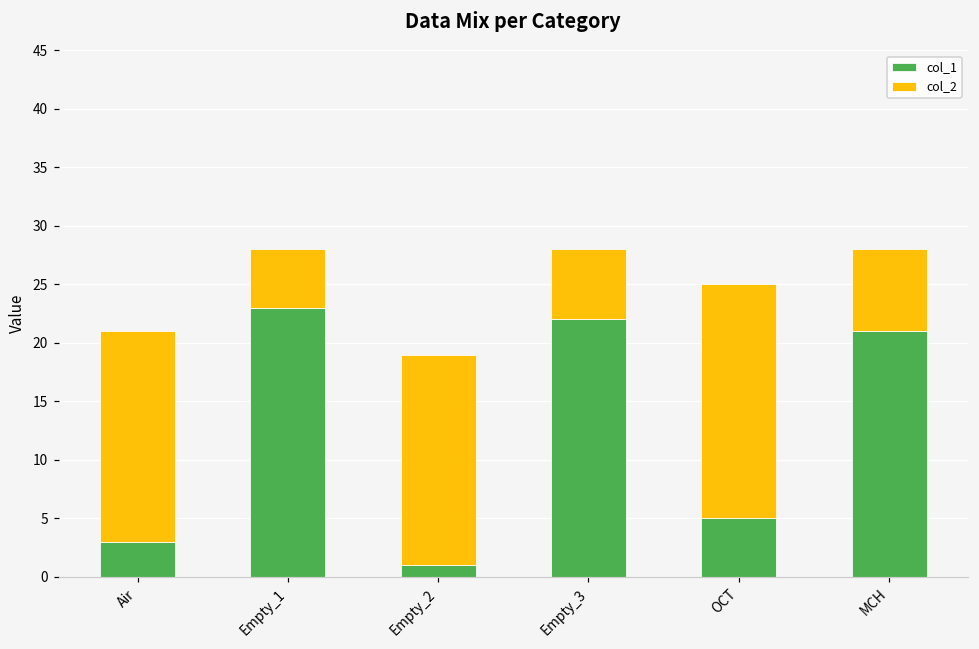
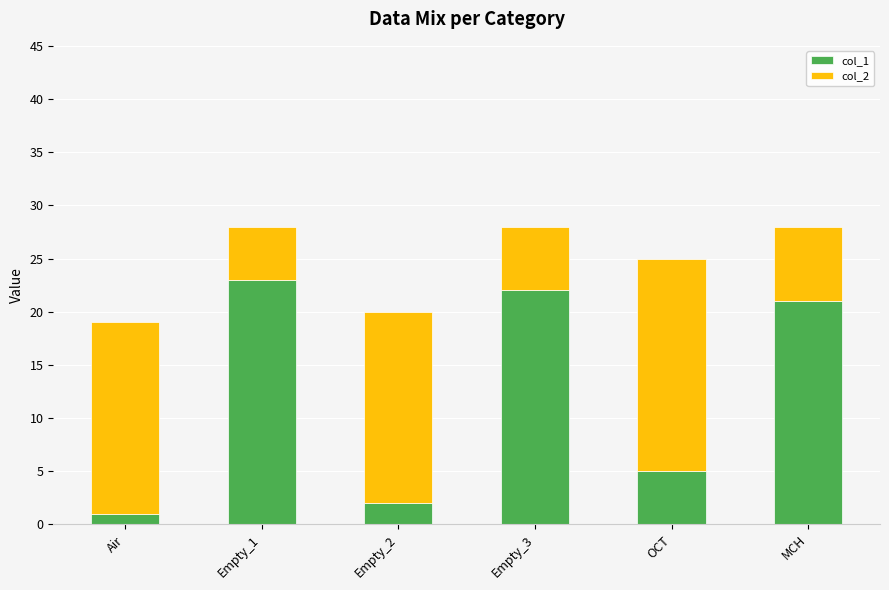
  {
    "col_1": {
-     "Air": 3,
+     "Air": 1,
      "Empty_1": 23,
-     "Empty_2": 1,
+     "Empty_2": 2,
      "Empty_3": 22,
      "OCT": 5,
      "MCH": 21
    },
    "col_2": {
      "Air": 18,
      "Empty_1": 5,
      "Empty_2": 18,
      "Empty_3": 6,
      "OCT": 20,
      "MCH": 7
    }
  }
